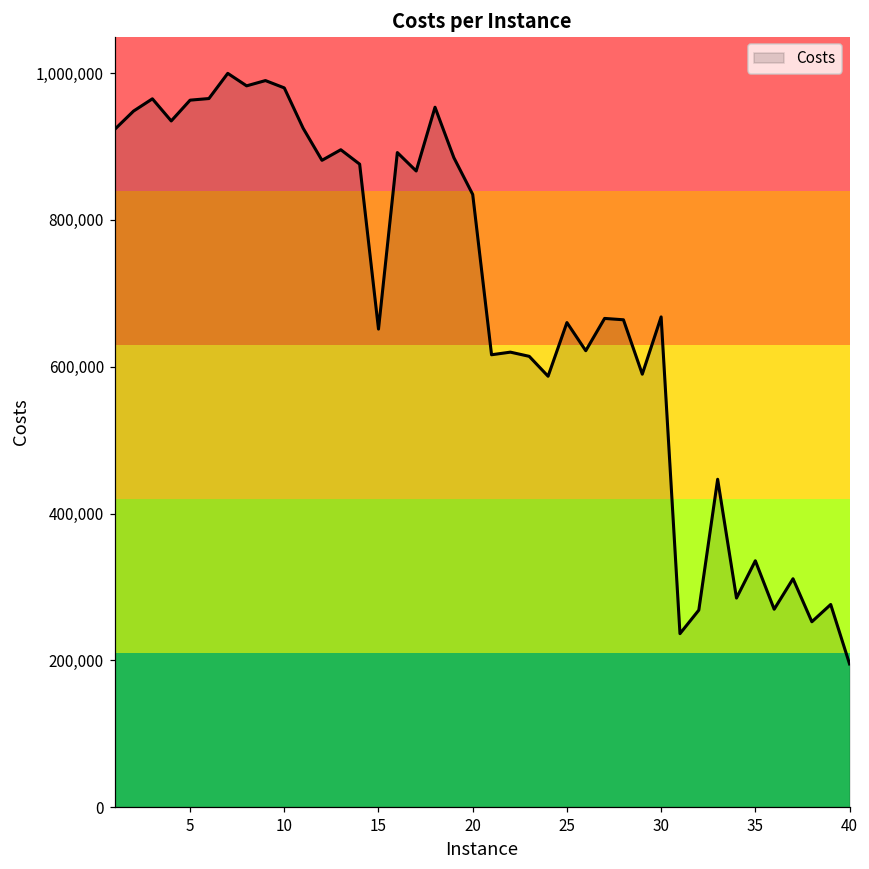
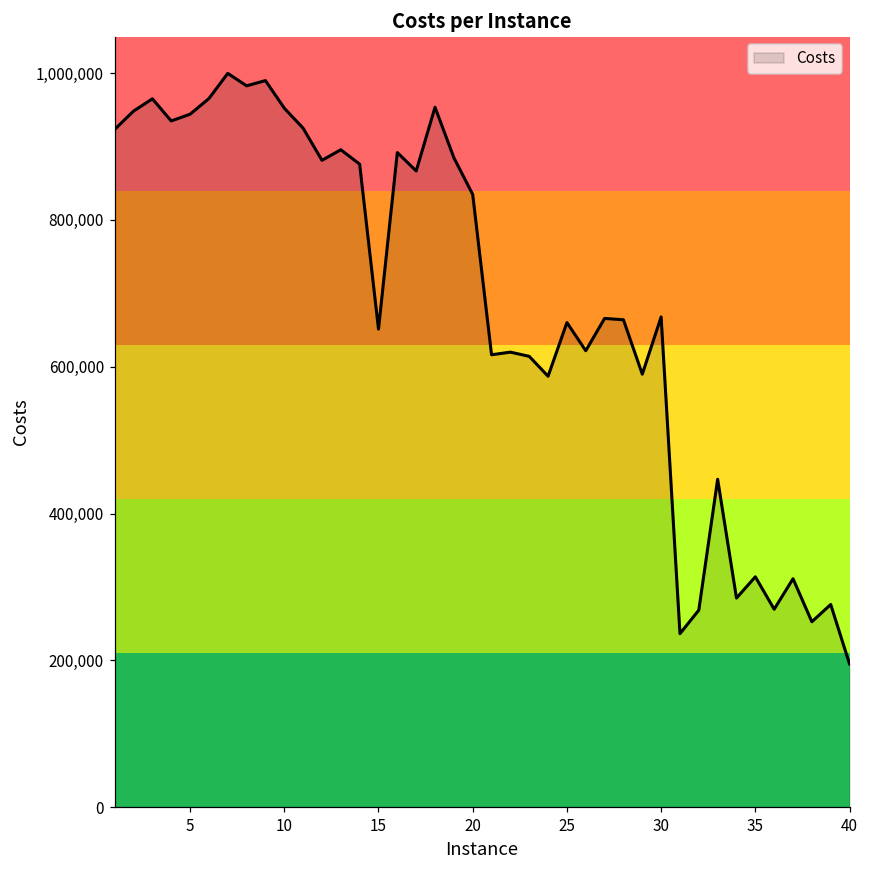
  {
-   "5": "960,000",
-   "10": "980,000",
+   "5": "940,000",
+   "10": "950,000",
    "15": "650,000",
    "20": "830,000",
    "25": "660,000",
    "30": "670,000",
-   "35": "340,000",
+   "35": "310,000",
    "40": "200,000"
  }
